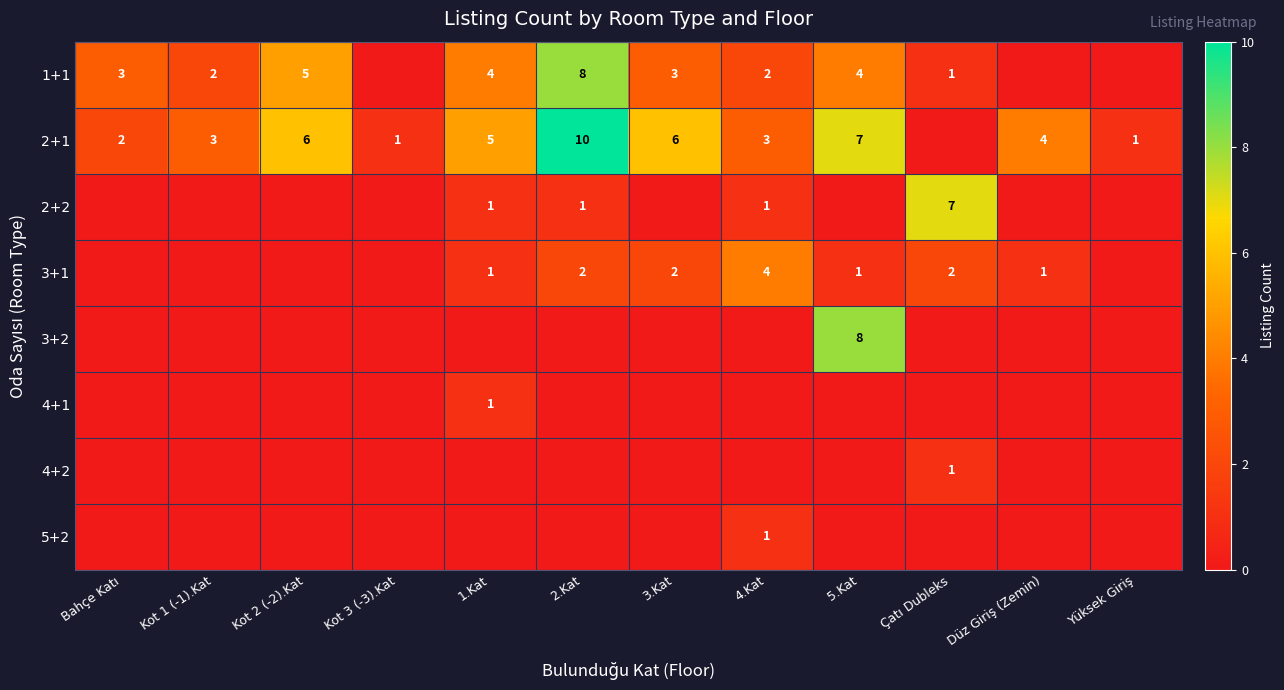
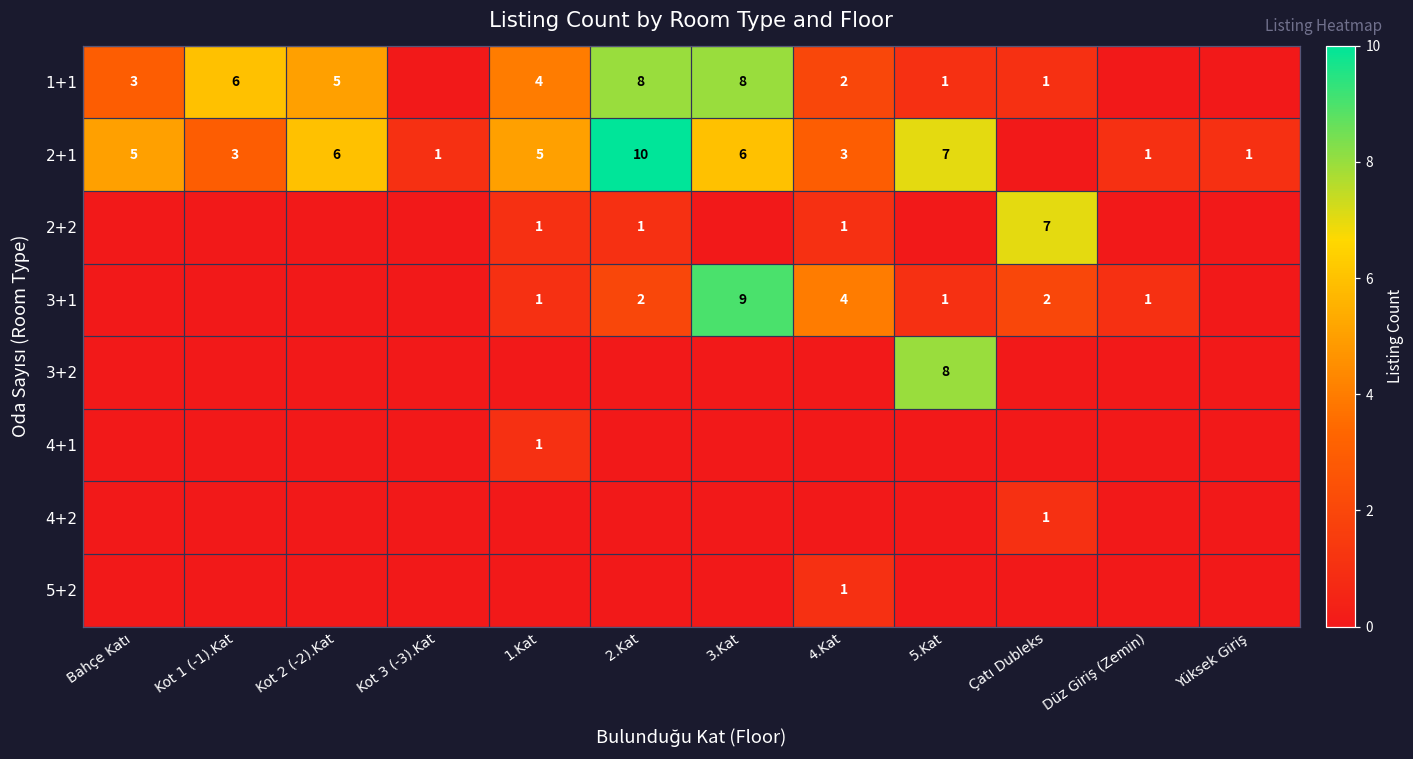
  {
    "1+1": {
      "Bahçe Katı": 3,
-     "Kot 1 (-1).Kat": 2,
+     "Kot 1 (-1).Kat": 6,
      "Kot 2 (-2).Kat": 5,
      "1.Kat": 4,
      "2.Kat": 8,
-     "3.Kat": 3,
+     "3.Kat": 8,
      "4.Kat": 2,
-     "5.Kat": 4,
+     "5.Kat": 1,
      "Çatı Dubleks": 1
    },
    "2+1": {
-     "Bahçe Katı": 2,
+     "Bahçe Katı": 5,
      "Kot 1 (-1).Kat": 3,
      "Kot 2 (-2).Kat": 6,
      "Kot 3 (-3).Kat": 1,
      "1.Kat": 5,
      "2.Kat": 10,
      "3.Kat": 6,
      "4.Kat": 3,
      "5.Kat": 7,
-     "Düz Giriş (Zemin)": 4,
+     "Düz Giriş (Zemin)": 1,
      "Yüksek Giriş": 1
    },
    "2+2": {
      "1.Kat": 1,
      "2.Kat": 1,
      "4.Kat": 1,
      "Çatı Dubleks": 7
    },
    "3+1": {
      "1.Kat": 1,
      "2.Kat": 2,
-     "3.Kat": 2,
+     "3.Kat": 9,
      "4.Kat": 4,
      "5.Kat": 1,
      "Çatı Dubleks": 2,
      "Düz Giriş (Zemin)": 1
    },
    "3+2": {
      "5.Kat": 8
    },
    "4+1": {
      "1.Kat": 1
    },
    "4+2": {
      "Çatı Dubleks": 1
    },
    "5+2": {
      "4.Kat": 1
    }
  }
